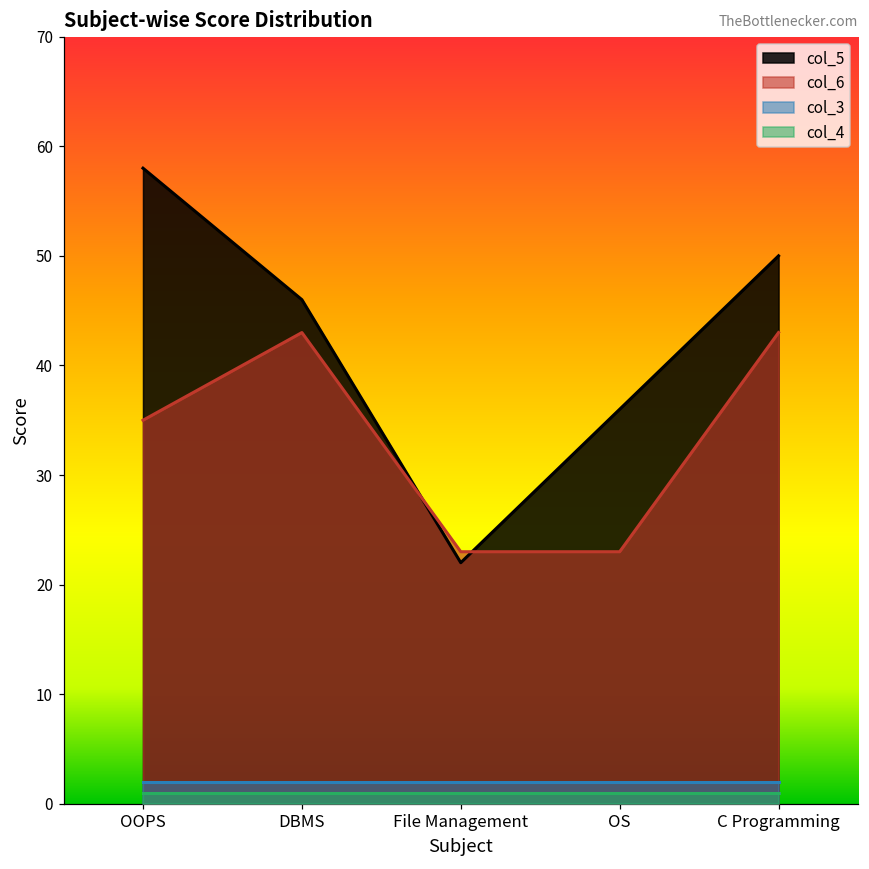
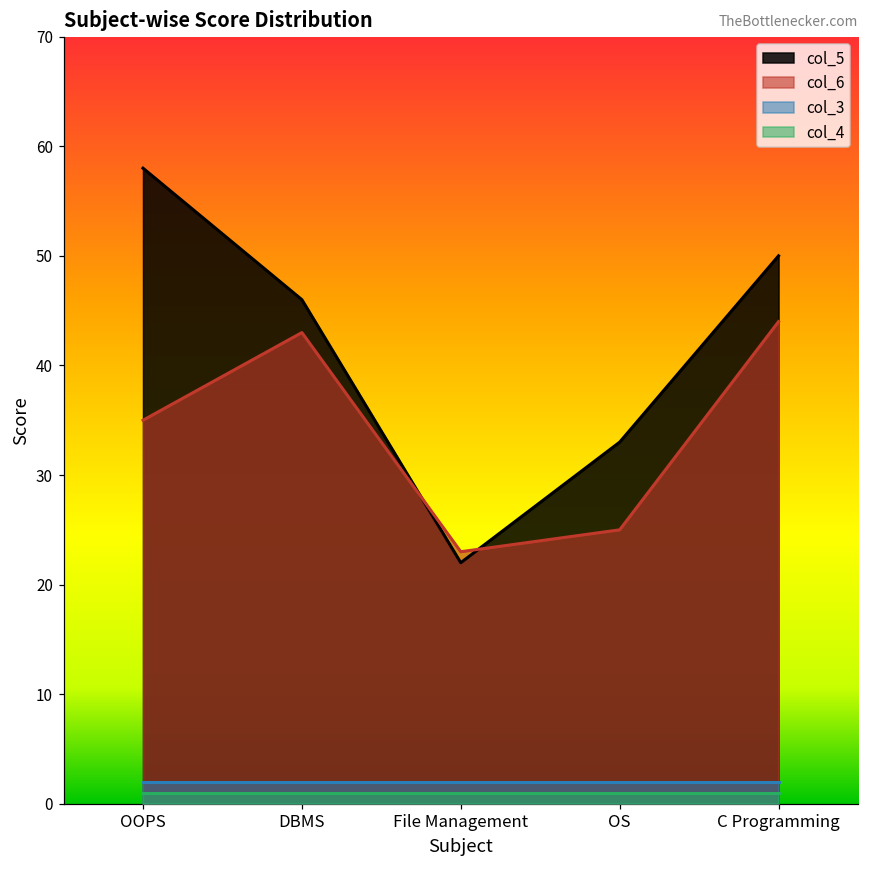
  {
    "col_5": {
      "OOPS": 58,
      "DBMS": 46,
      "File Management": 22,
-     "OS": 36,
+     "OS": 33,
      "C Programming": 50
    },
    "col_6": {
      "OOPS": 35,
      "DBMS": 43,
      "File Management": 23,
-     "OS": 23,
-     "C Programming": 43
+     "OS": 25,
+     "C Programming": 44
    },
    "col_3": {
      "OOPS": 2,
      "DBMS": 2,
      "File Management": 2,
      "OS": 2,
      "C Programming": 2
    },
    "col_4": {
      "OOPS": 1,
      "DBMS": 1,
      "File Management": 1,
      "OS": 1,
      "C Programming": 1
    }
  }
